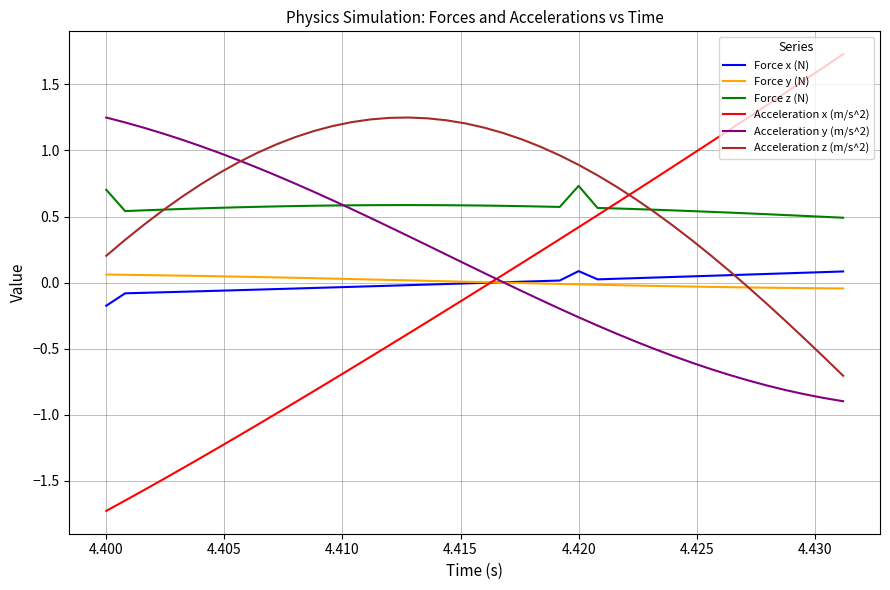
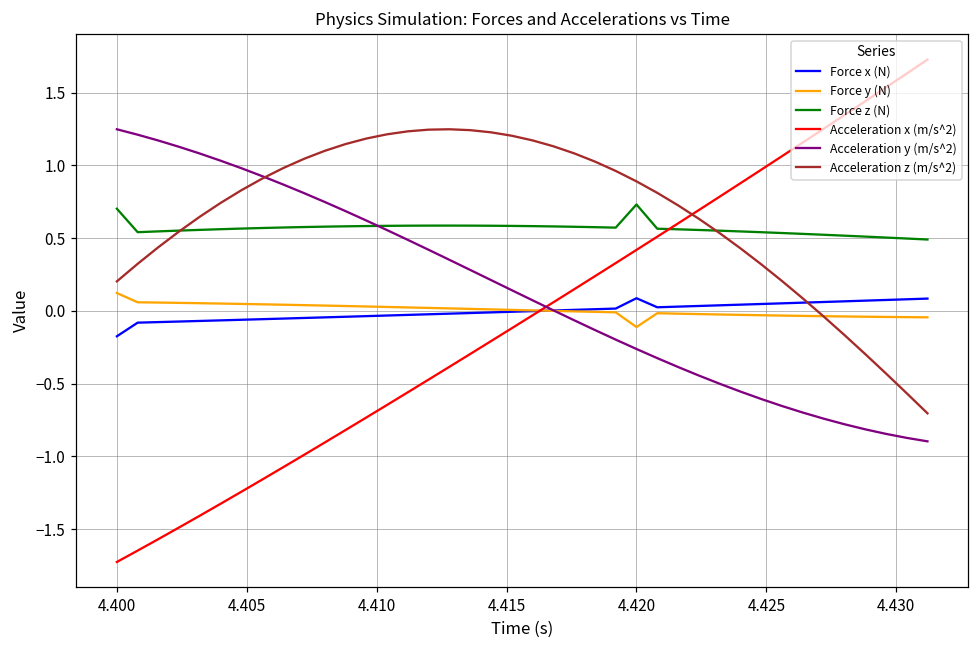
  {
    "Force x (N)": {
      "4.400": -0.17,
      "4.420": 0.09
    },
    "Force y (N)": {
-     "4.400": 0.06,
-     "4.420": -0.01
+     "4.400": 0.12,
+     "4.420": -0.11
    },
    "Force z (N)": {
      "4.400": 0.70,
      "4.420": 0.73
    },
    "Acceleration x (m/s^2)": {
      "4.400": -1.73,
      "4.420": 0.42
    },
    "Acceleration y (m/s^2)": {
      "4.400": 1.25,
      "4.420": -0.26
    },
    "Acceleration z (m/s^2)": {
      "4.400": 0.20,
      "4.420": 0.89
    }
  }
